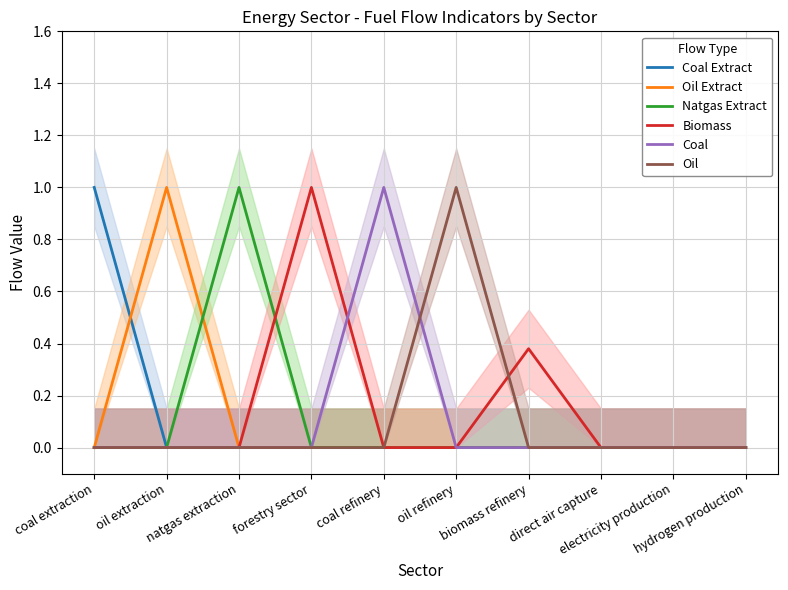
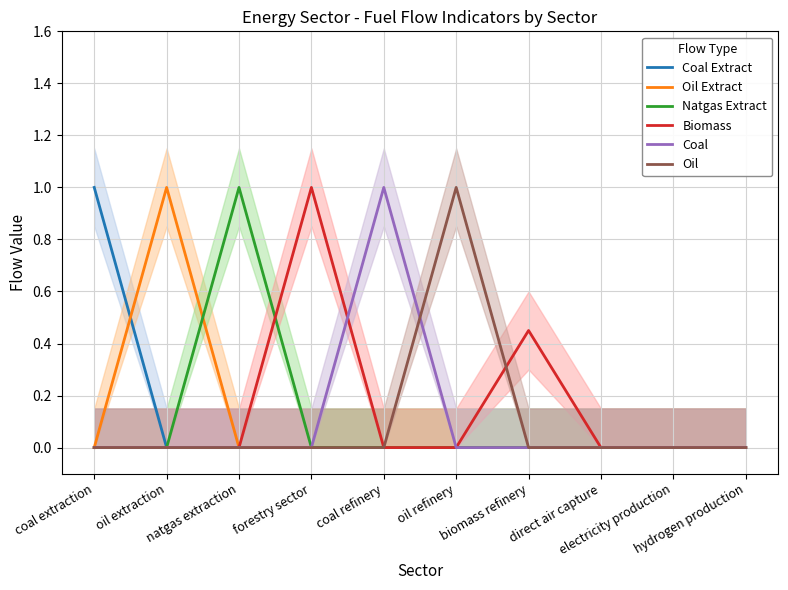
  {
    "Coal Extract": {
      "coal extraction": 1.00
    },
    "Oil Extract": {
      "oil extraction": 1.00
    },
    "Natgas Extract": {
      "natgas extraction": 1.00
    },
    "Biomass": {
      "forestry sector": 1.00,
-     "biomass refinery": 0.38
+     "biomass refinery": 0.45
    },
    "Coal": {
      "coal refinery": 1.00
    },
    "Oil": {
      "oil refinery": 1.00
    }
  }
